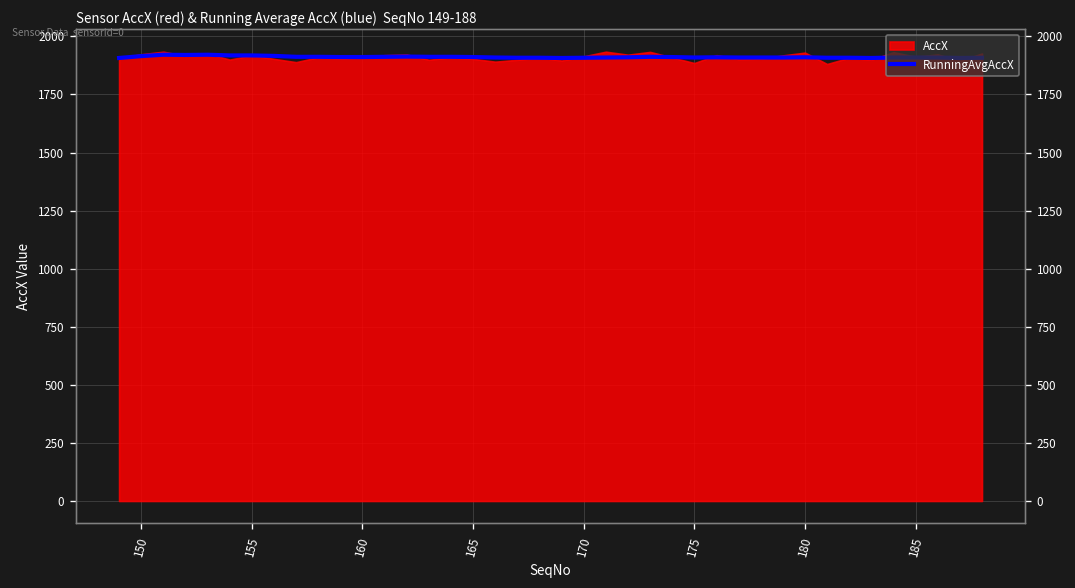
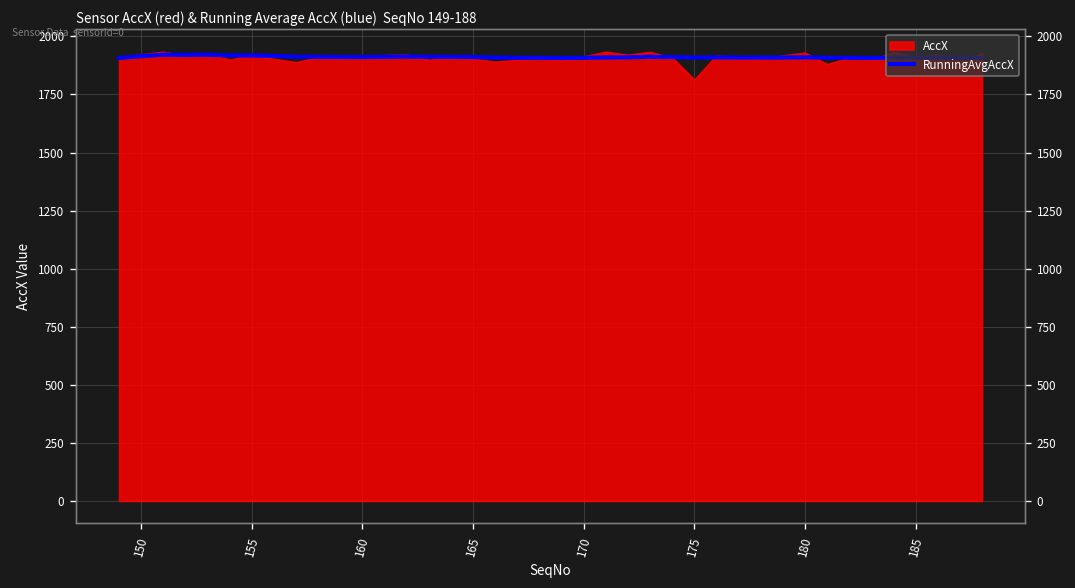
  {
    "AccX": {
-     "175": 1890,
+     "175": 1810,
      "180": 1930
    },
    "RunningAvgAccX": {
      "175": 1910,
      "180": 1910
    }
  }
